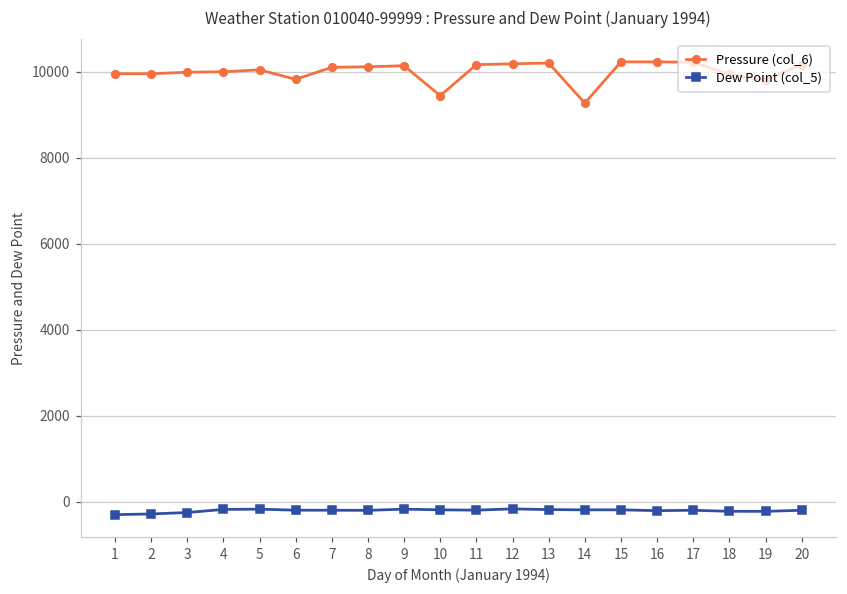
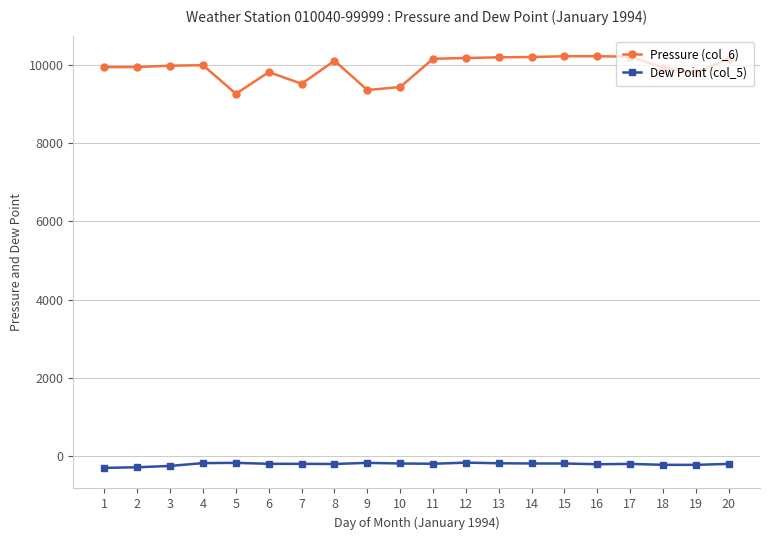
  {
    "Pressure (col_6)": {
      "1": 10000,
      "2": 10000,
      "3": 10000,
      "4": 10000,
-     "5": 10000,
+     "5": 9300,
      "6": 9800,
-     "7": 10100,
+     "7": 9500,
      "8": 10100,
-     "9": 10100,
+     "9": 9400,
      "10": 9400,
      "11": 10200,
      "12": 10200,
      "13": 10200,
-     "14": 9300,
+     "14": 10200,
      "15": 10200,
      "16": 10200
    },
    "Dew Point (col_5)": {
      "1": -300,
      "2": -300,
      "3": -300,
      "4": -200,
      "5": -200,
      "6": -200,
      "7": -200,
      "8": -200,
      "9": -200,
      "10": -200,
      "11": -200,
      "12": -200,
      "13": -200,
      "14": -200,
      "15": -200,
      "16": -200,
      "17": -200,
      "18": -200,
      "19": -200,
      "20": -200
    }
  }
